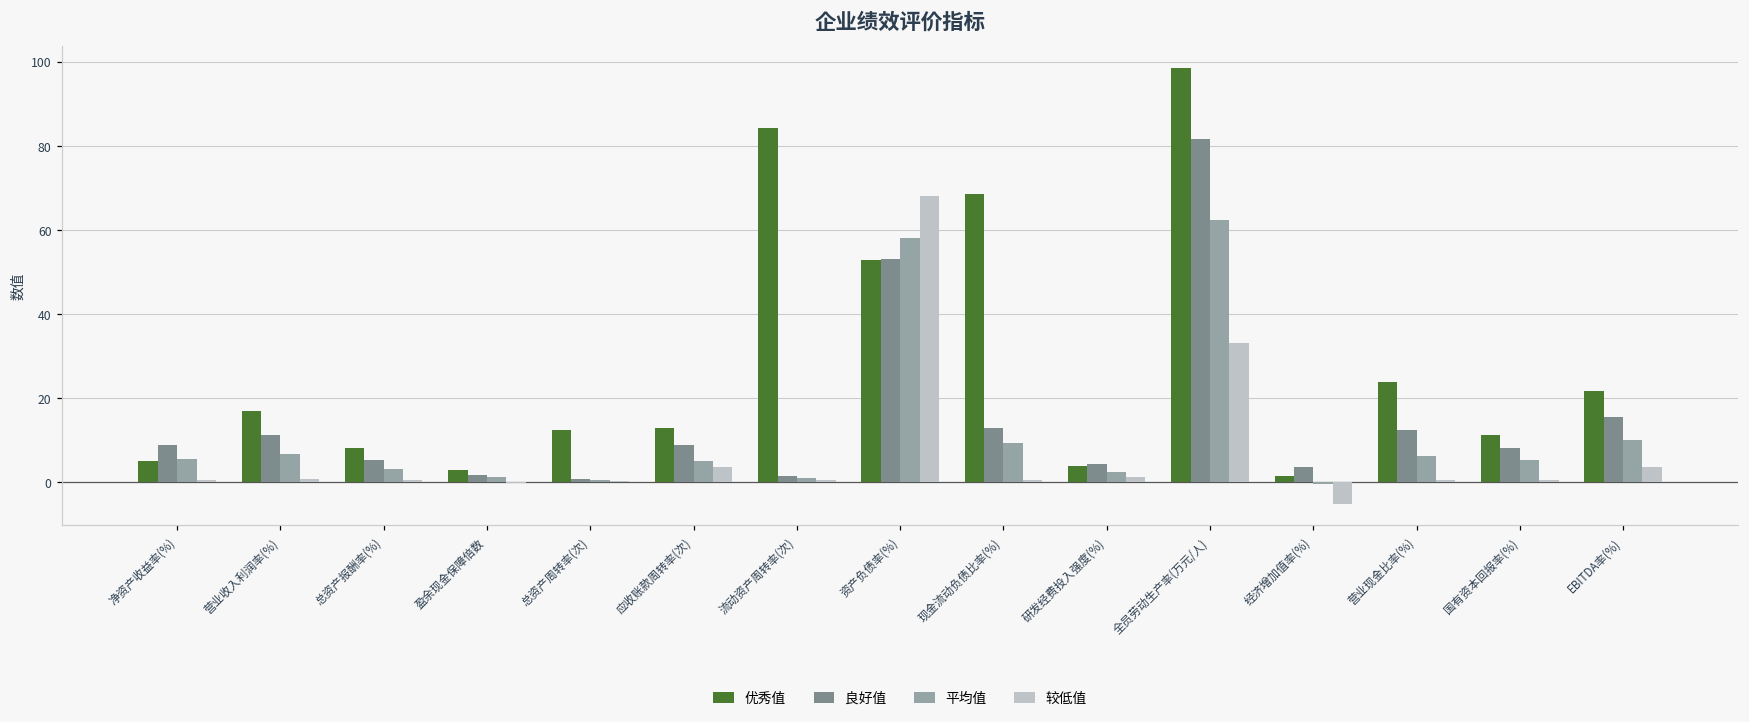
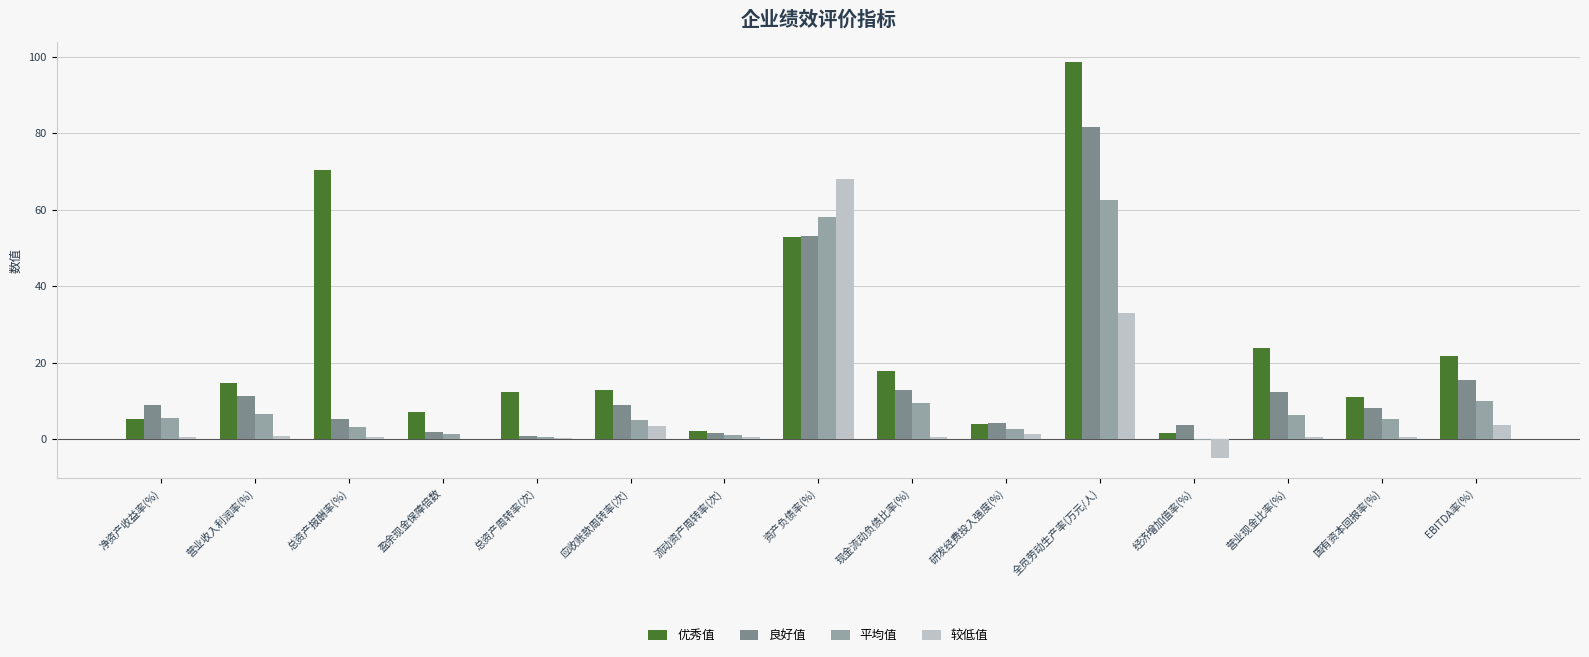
  {
    "优秀值": {
      "净资产收益率(%)": 5,
-     "营业收入利润率(%)": 17,
-     "总资产报酬率(%)": 8,
-     "盈余现金保障倍数": 3,
+     "营业收入利润率(%)": 15,
+     "总资产报酬率(%)": 71,
+     "盈余现金保障倍数": 7,
      "总资产周转率(次)": 12,
      "应收账款周转率(次)": 13,
-     "流动资产周转率(次)": 84,
+     "流动资产周转率(次)": 2,
      "资产负债率(%)": 53,
-     "现金流动负债比率(%)": 69,
+     "现金流动负债比率(%)": 18,
      "研发经费投入强度(%)": 4,
      "全员劳动生产率(万元/人)": 99,
      "经济增加值率(%)": 2,
      "营业现金比率(%)": 24,
      "国有资本回报率(%)": 11,
      "EBITDA率(%)": 22
    }
  }
